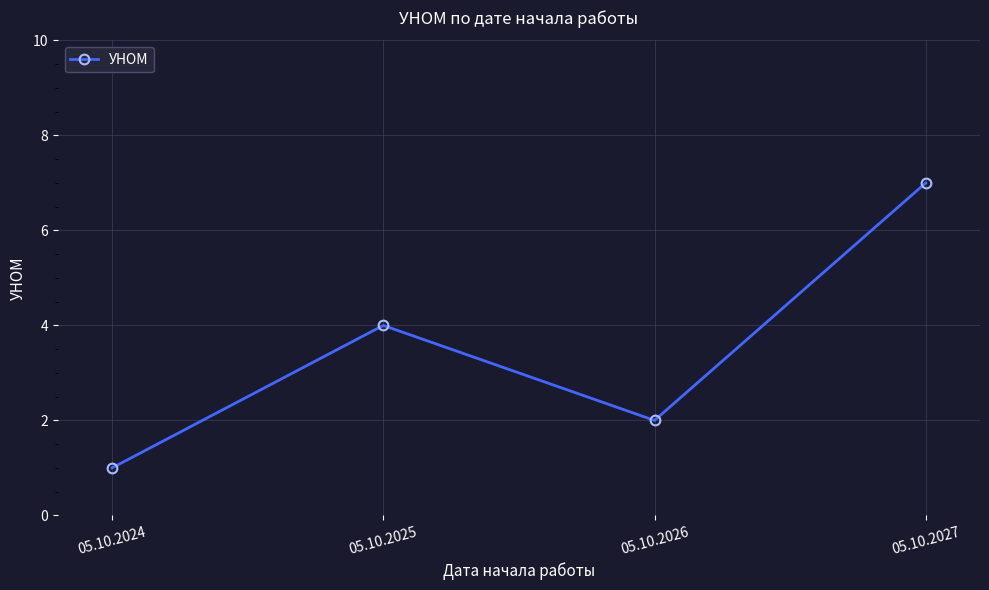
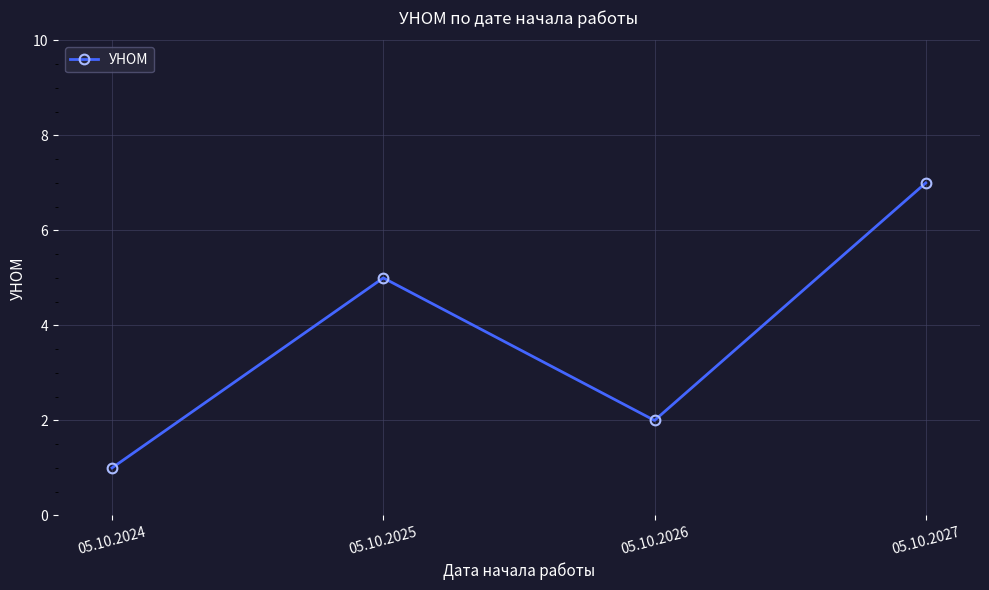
  {
    "05.10.2024": 1,
-   "05.10.2025": 4,
+   "05.10.2025": 5,
    "05.10.2026": 2,
    "05.10.2027": 7
  }
